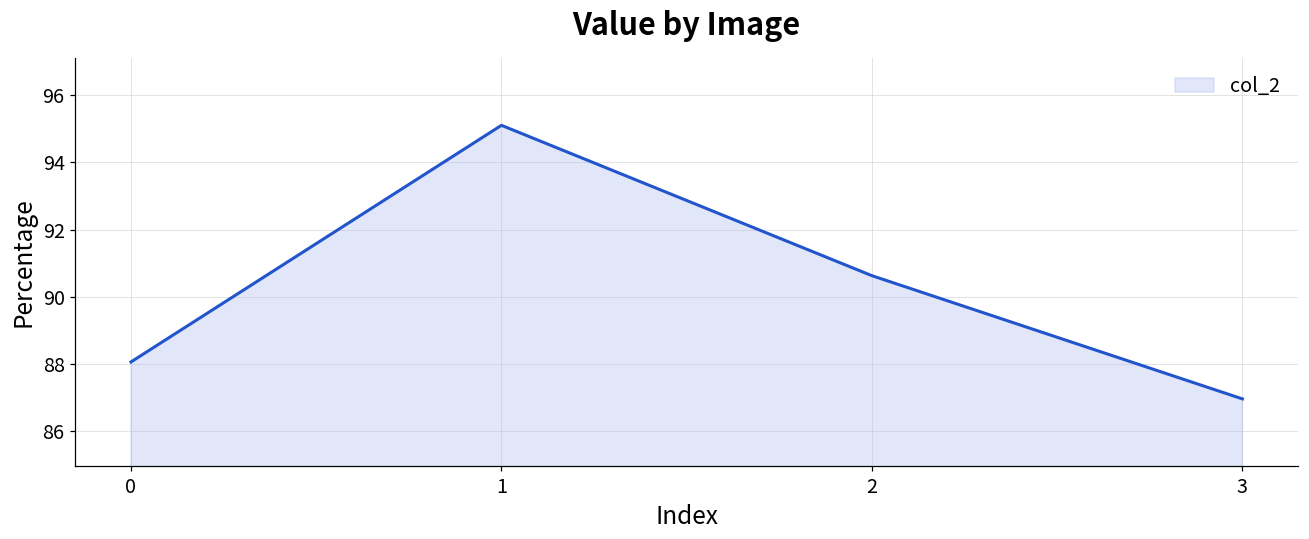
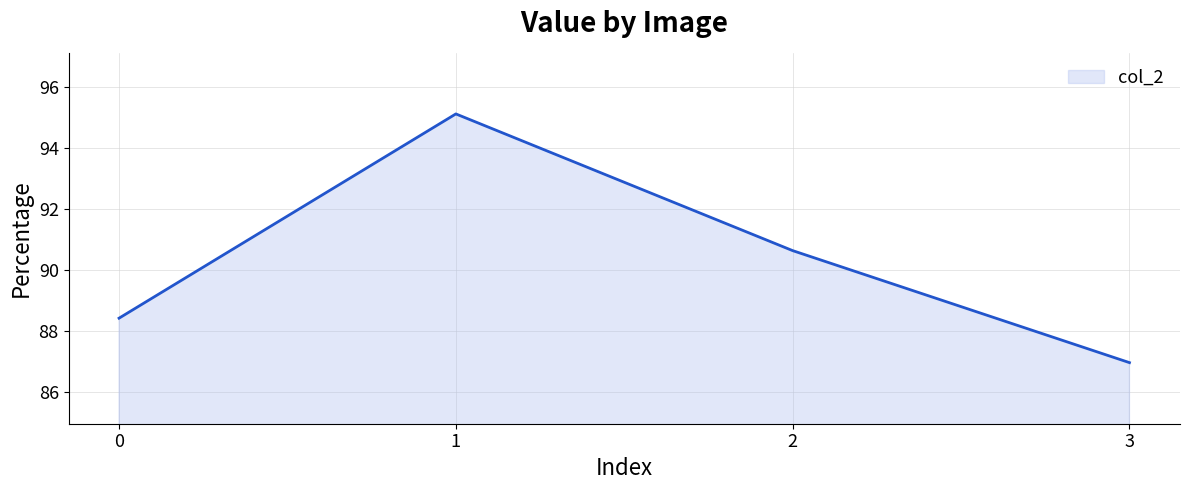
  {
-   "0": 88.1,
+   "0": 88.4,
    "1": 95.1,
    "2": 90.6,
    "3": 87.0
  }
